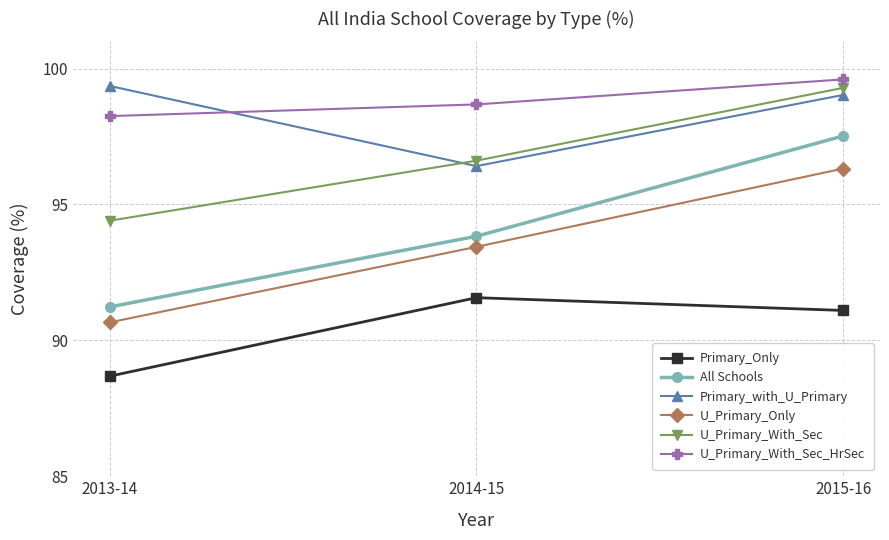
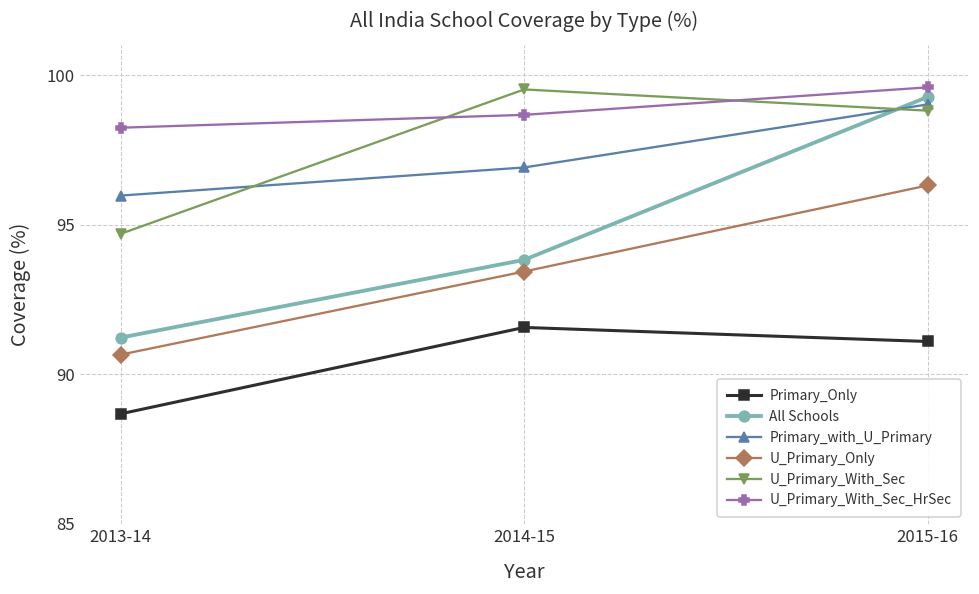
  {
    "Primary_Only": {
      "2013-14": 88.7,
      "2014-15": 91.6,
      "2015-16": 91.1
    },
    "All Schools": {
      "2013-14": 91.2,
      "2014-15": 93.8,
-     "2015-16": 97.5
+     "2015-16": 99.3
    },
    "Primary_with_U_Primary": {
-     "2013-14": 99.4,
-     "2014-15": 96.4,
+     "2013-14": 96.0,
+     "2014-15": 96.9,
      "2015-16": 99.0
    },
    "U_Primary_Only": {
      "2013-14": 90.7,
      "2014-15": 93.4,
      "2015-16": 96.3
    },
    "U_Primary_With_Sec": {
-     "2013-14": 94.4,
-     "2014-15": 96.6,
-     "2015-16": 99.3
+     "2013-14": 94.7,
+     "2014-15": 99.5,
+     "2015-16": 98.8
    },
    "U_Primary_With_Sec_HrSec": {
      "2013-14": 98.3,
      "2014-15": 98.7,
      "2015-16": 99.6
    }
  }
